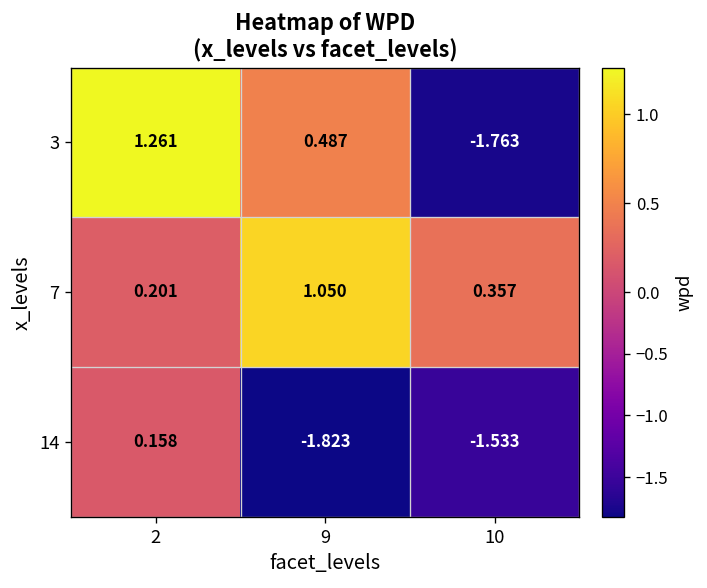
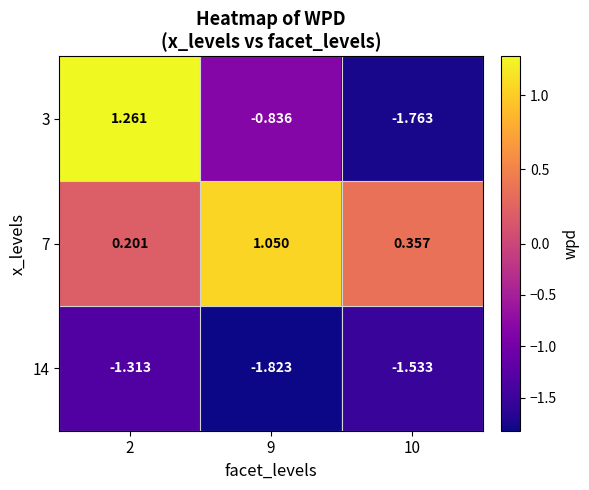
  {
    "3": {
      "2": 1.261,
-     "9": 0.487,
+     "9": -0.836,
      "10": -1.763
    },
    "7": {
      "2": 0.201,
      "9": 1.050,
      "10": 0.357
    },
    "14": {
-     "2": 0.158,
+     "2": -1.313,
      "9": -1.823,
      "10": -1.533
    }
  }
